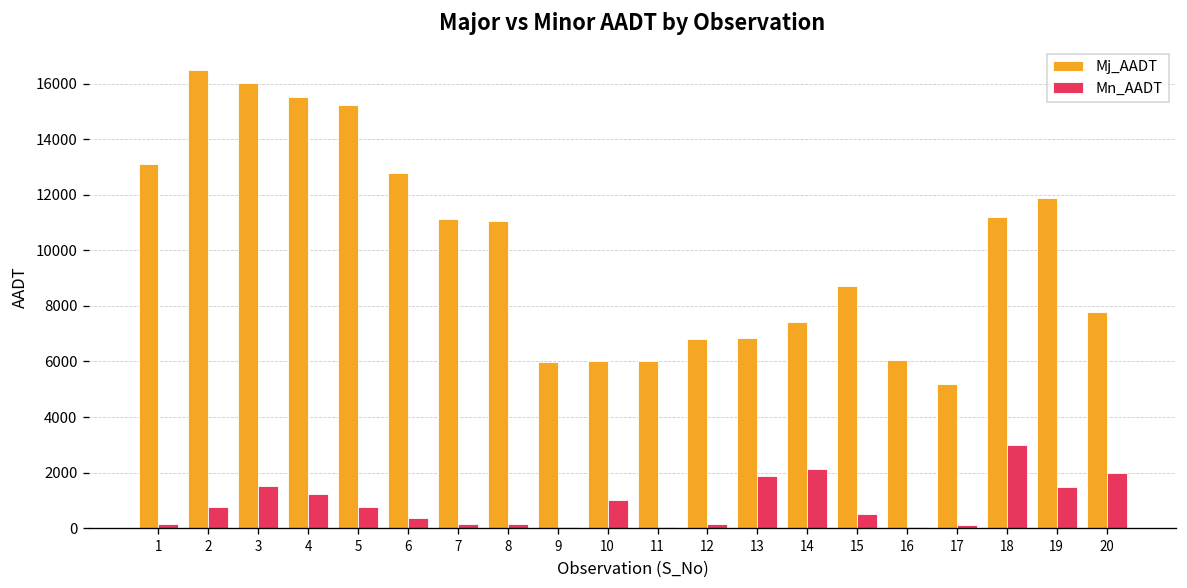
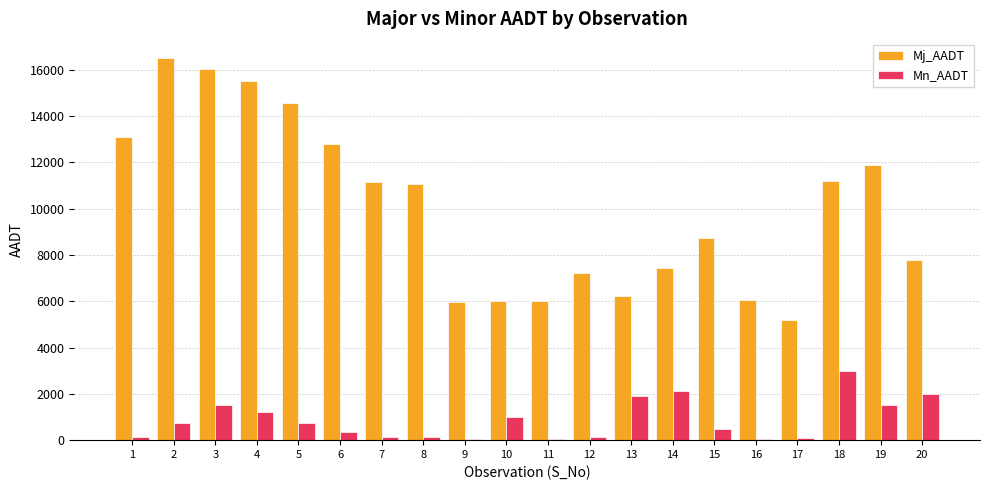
  {
    "Mj_AADT": {
      "1": 13100,
      "2": 16500,
      "3": 16000,
      "4": 15500,
-     "5": 15200,
+     "5": 14500,
      "6": 12800,
      "7": 11100,
      "8": 11100,
      "9": 6000,
      "10": 6000,
      "11": 6000,
-     "12": 6800,
-     "13": 6800,
+     "12": 7200,
+     "13": 6200,
      "14": 7400,
      "15": 8700,
      "16": 6000,
      "17": 5200,
      "18": 11200,
      "19": 11900,
      "20": 7800
    },
    "Mn_AADT": {
      "1": 200,
      "2": 800,
      "3": 1500,
      "4": 1200,
      "5": 800,
      "6": 400,
      "7": 200,
      "8": 200,
      "10": 1000,
      "12": 200,
      "13": 1900,
      "14": 2100,
      "15": 500,
      "18": 3000,
      "19": 1500,
      "20": 2000
    }
  }
